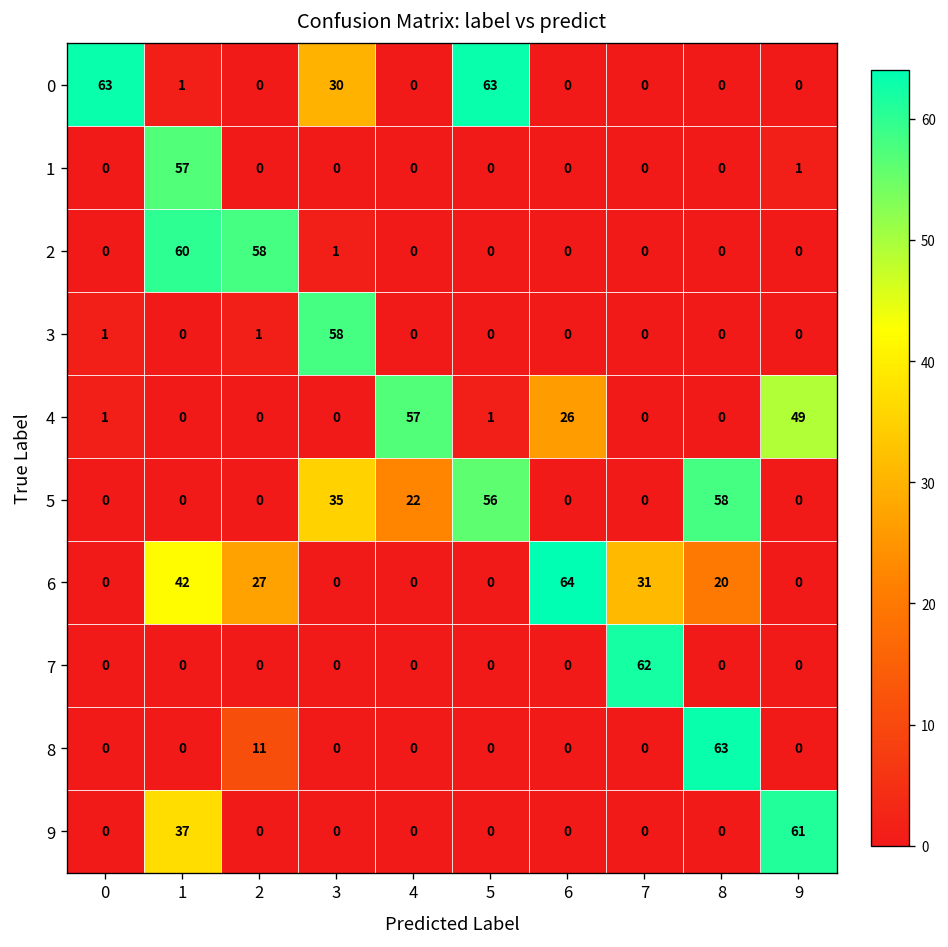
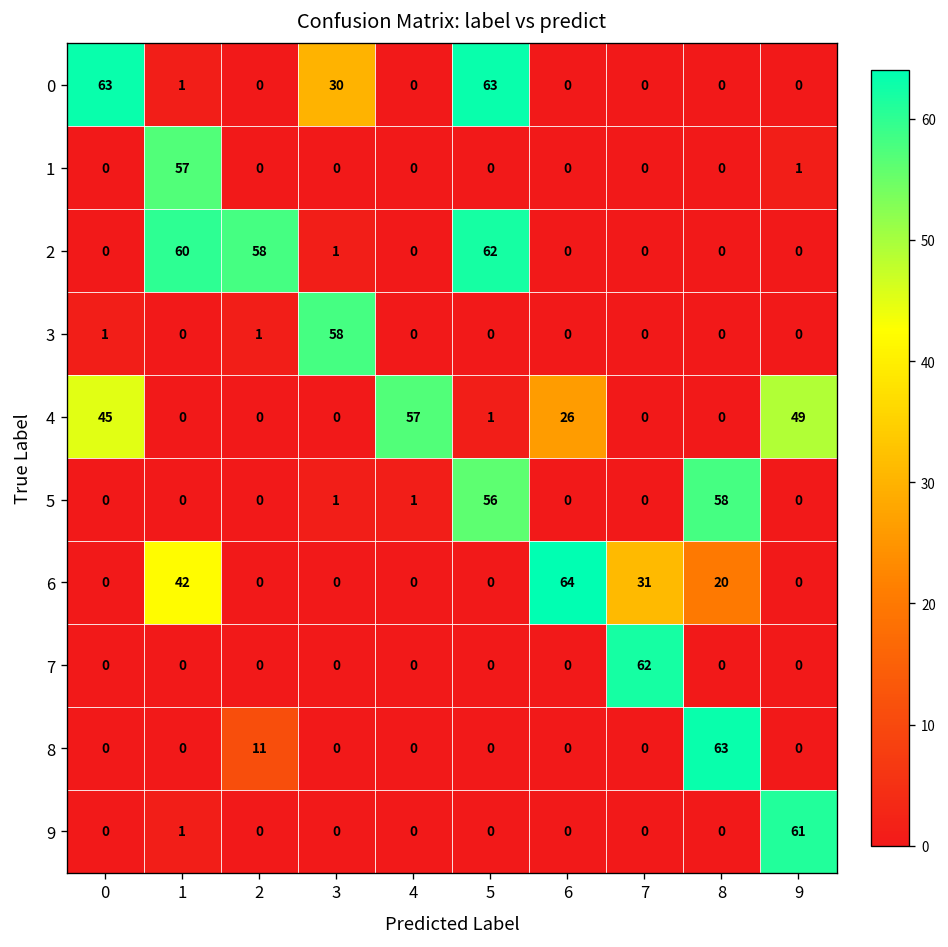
  {
    "0": {
      "0": 63,
      "1": 1,
      "2": 0,
      "3": 30,
      "4": 0,
      "5": 63,
      "6": 0,
      "7": 0,
      "8": 0,
      "9": 0
    },
    "1": {
      "0": 0,
      "1": 57,
      "2": 0,
      "3": 0,
      "4": 0,
      "5": 0,
      "6": 0,
      "7": 0,
      "8": 0,
      "9": 1
    },
    "2": {
      "0": 0,
      "1": 60,
      "2": 58,
      "3": 1,
      "4": 0,
-     "5": 0,
+     "5": 62,
      "6": 0,
      "7": 0,
      "8": 0,
      "9": 0
    },
    "3": {
      "0": 1,
      "1": 0,
      "2": 1,
      "3": 58,
      "4": 0,
      "5": 0,
      "6": 0,
      "7": 0,
      "8": 0,
      "9": 0
    },
    "4": {
-     "0": 1,
+     "0": 45,
      "1": 0,
      "2": 0,
      "3": 0,
      "4": 57,
      "5": 1,
      "6": 26,
      "7": 0,
      "8": 0,
      "9": 49
    },
    "5": {
      "0": 0,
      "1": 0,
      "2": 0,
-     "3": 35,
-     "4": 22,
+     "3": 1,
+     "4": 1,
      "5": 56,
      "6": 0,
      "7": 0,
      "8": 58,
      "9": 0
    },
    "6": {
      "0": 0,
      "1": 42,
-     "2": 27,
+     "2": 0,
      "3": 0,
      "4": 0,
      "5": 0,
      "6": 64,
      "7": 31,
      "8": 20,
      "9": 0
    },
    "7": {
      "0": 0,
      "1": 0,
      "2": 0,
      "3": 0,
      "4": 0,
      "5": 0,
      "6": 0,
      "7": 62,
      "8": 0,
      "9": 0
    },
    "8": {
      "0": 0,
      "1": 0,
      "2": 11,
      "3": 0,
      "4": 0,
      "5": 0,
      "6": 0,
      "7": 0,
      "8": 63,
      "9": 0
    },
    "9": {
      "0": 0,
-     "1": 37,
+     "1": 1,
      "2": 0,
      "3": 0,
      "4": 0,
      "5": 0,
      "6": 0,
      "7": 0,
      "8": 0,
      "9": 61
    }
  }
